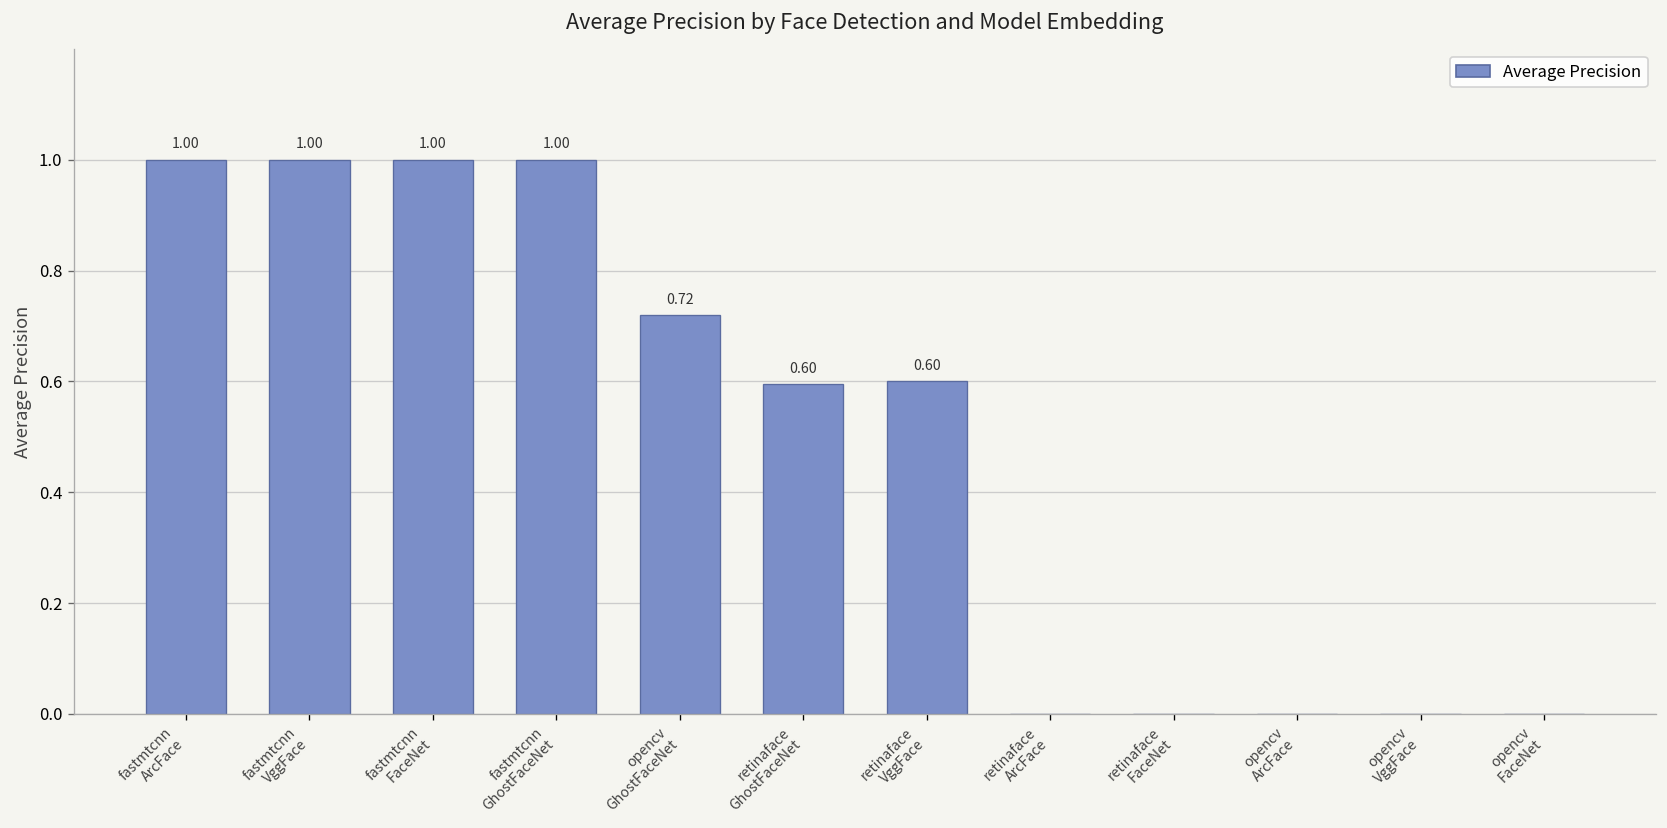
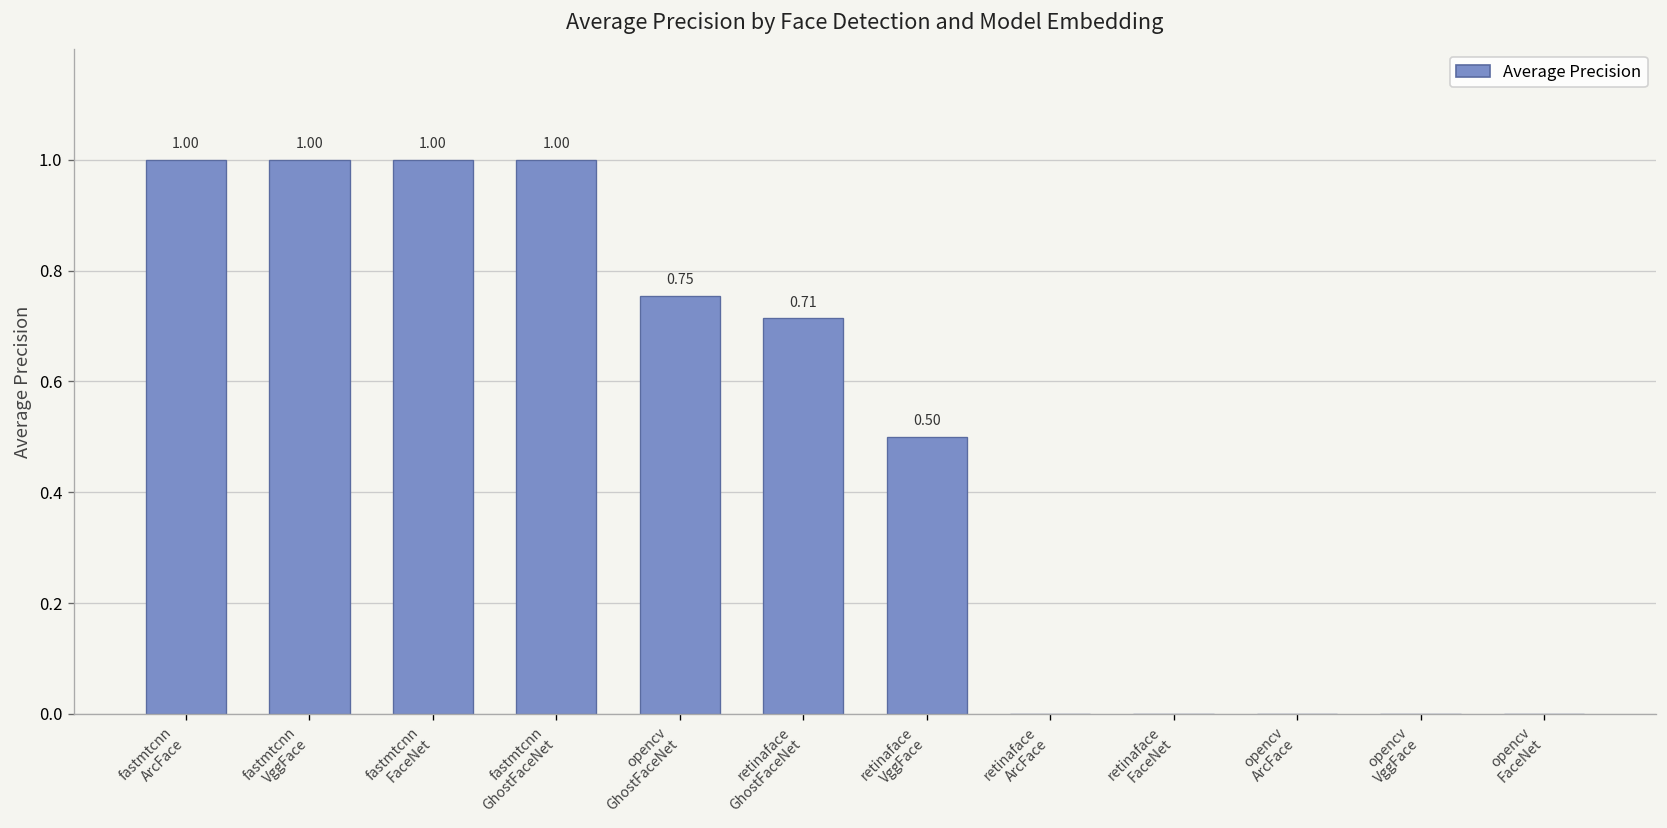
  {
    "fastmtcnn ArcFace": 1.00,
    "fastmtcnn VggFace": 1.00,
    "fastmtcnn FaceNet": 1.00,
    "fastmtcnn GhostFaceNet": 1.00,
-   "opencv GhostFaceNet": 0.72,
-   "retinaface GhostFaceNet": 0.60,
-   "retinaface VggFace": 0.60
+   "opencv GhostFaceNet": 0.75,
+   "retinaface GhostFaceNet": 0.71,
+   "retinaface VggFace": 0.50
  }
